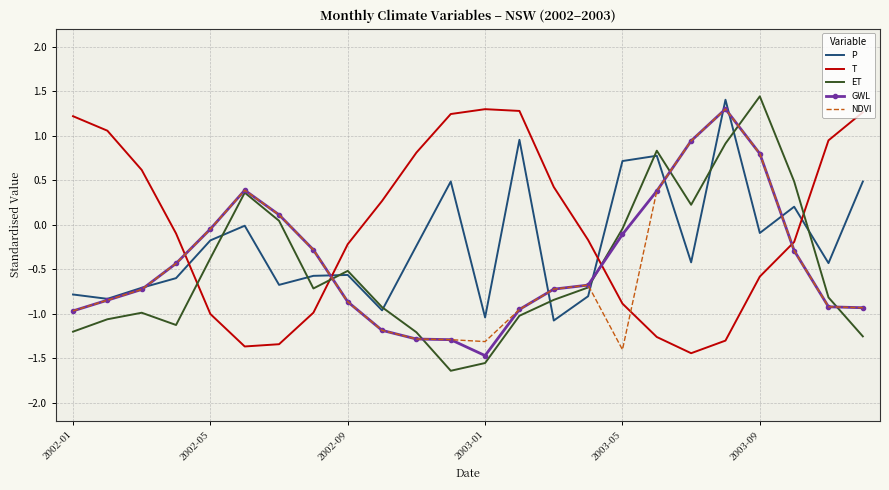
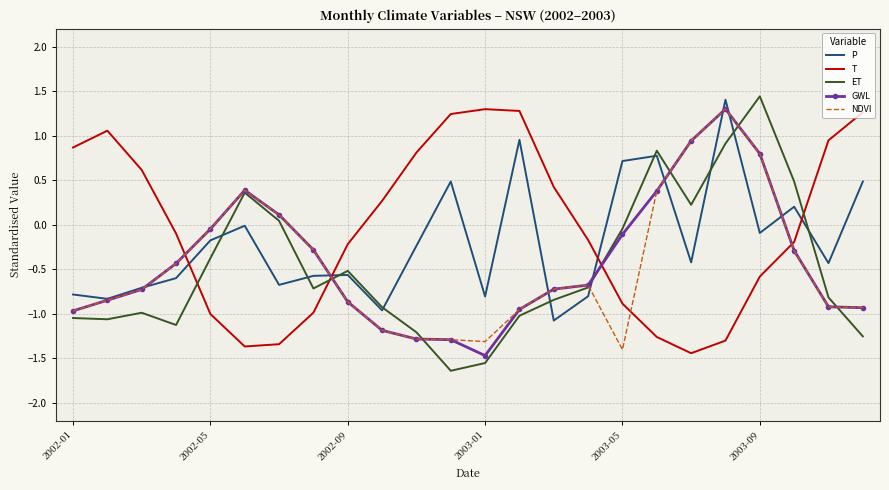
  {
    "P": {
      "2002-01": -0.8,
      "2002-05": -0.2,
      "2002-09": -0.6,
-     "2003-01": -1.0,
+     "2003-01": -0.8,
      "2003-05": 0.7,
      "2003-09": -0.1
    },
    "T": {
-     "2002-01": 1.2,
+     "2002-01": 0.9,
      "2002-05": -1.0,
      "2002-09": -0.2,
      "2003-01": 1.3,
      "2003-05": -0.9,
      "2003-09": -0.6
    },
    "ET": {
-     "2002-01": -1.2,
+     "2002-01": -1.0,
      "2002-05": -0.4,
      "2002-09": -0.5,
      "2003-01": -1.6,
      "2003-05": 0.0,
      "2003-09": 1.4
    },
    "GWL": {
      "2003-01": -1.5,
      "2003-05": -0.1
    },
    "NDVI": {
      "2003-01": -1.3,
      "2003-05": -1.4
    }
  }
